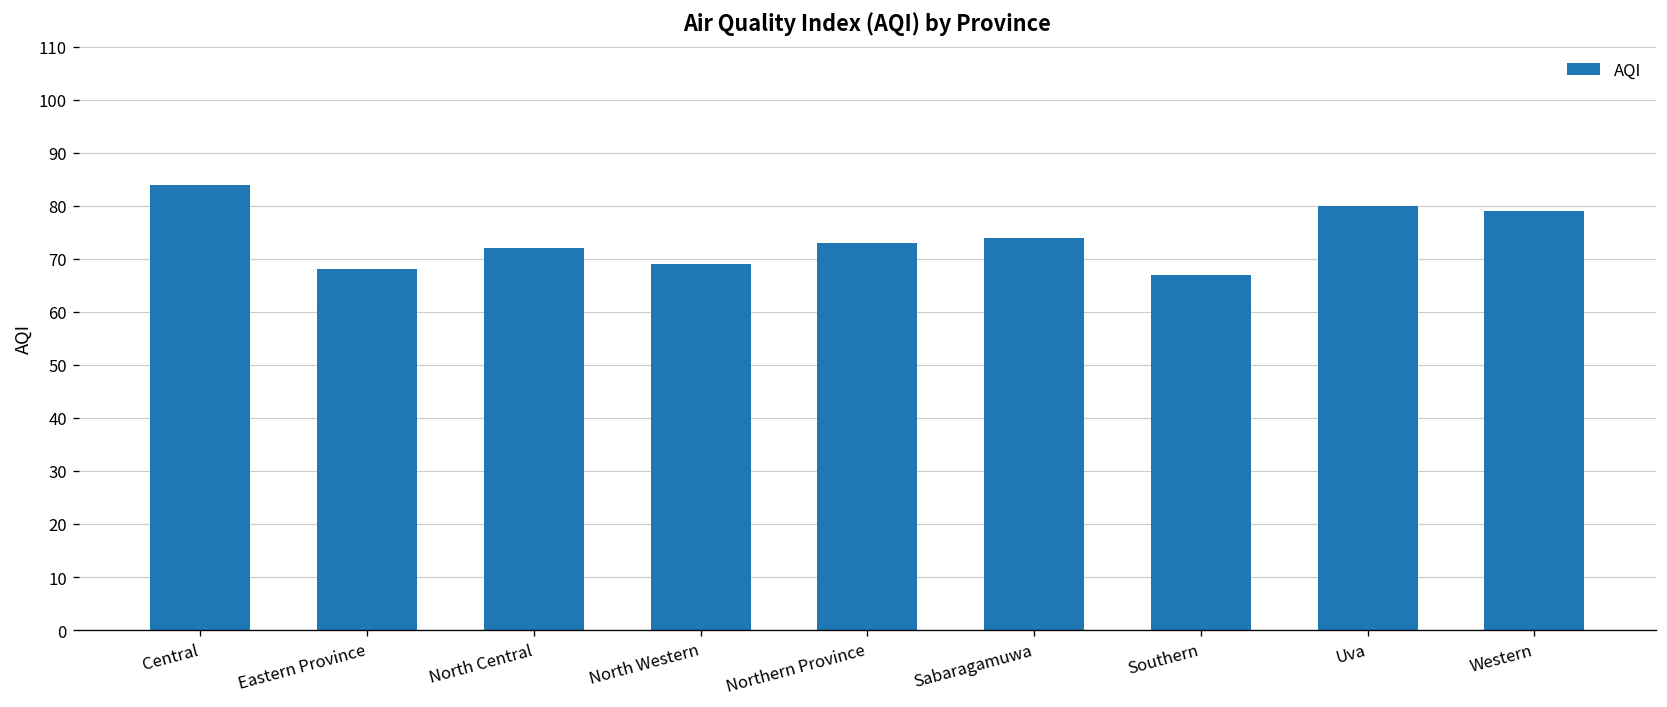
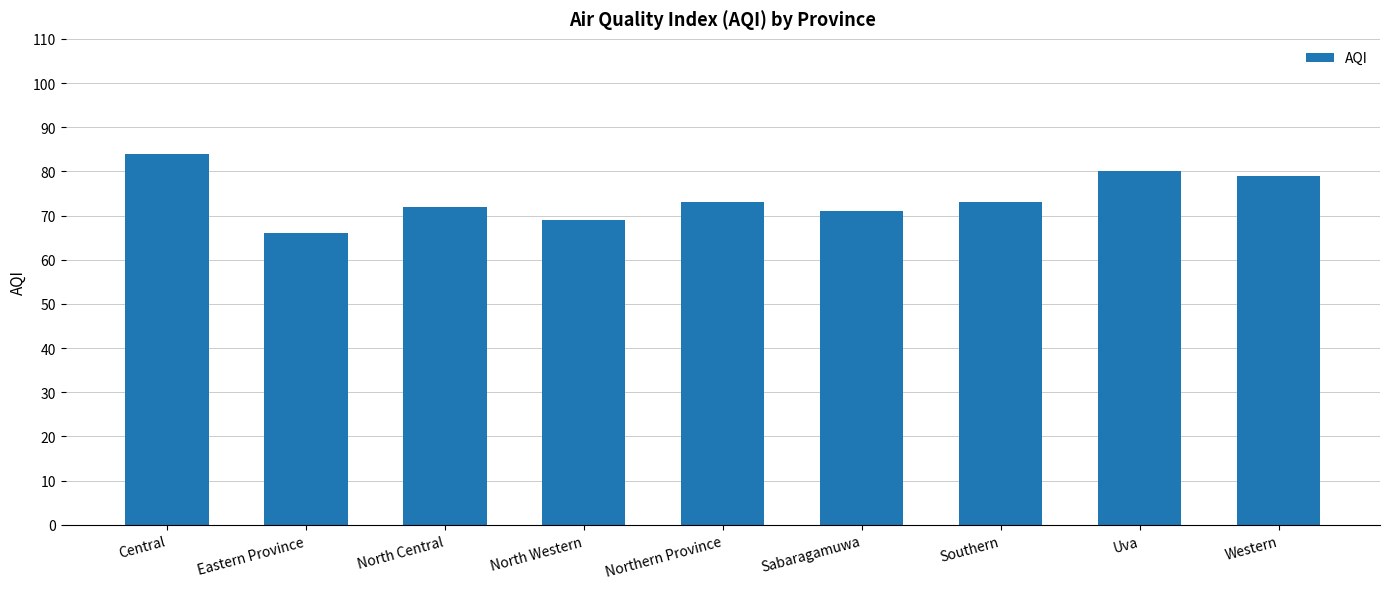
  {
    "Central": 84,
-   "Eastern Province": 68,
+   "Eastern Province": 66,
    "North Central": 72,
    "North Western": 69,
    "Northern Province": 73,
-   "Sabaragamuwa": 74,
-   "Southern": 67,
+   "Sabaragamuwa": 71,
+   "Southern": 73,
    "Uva": 80,
    "Western": 79
  }
